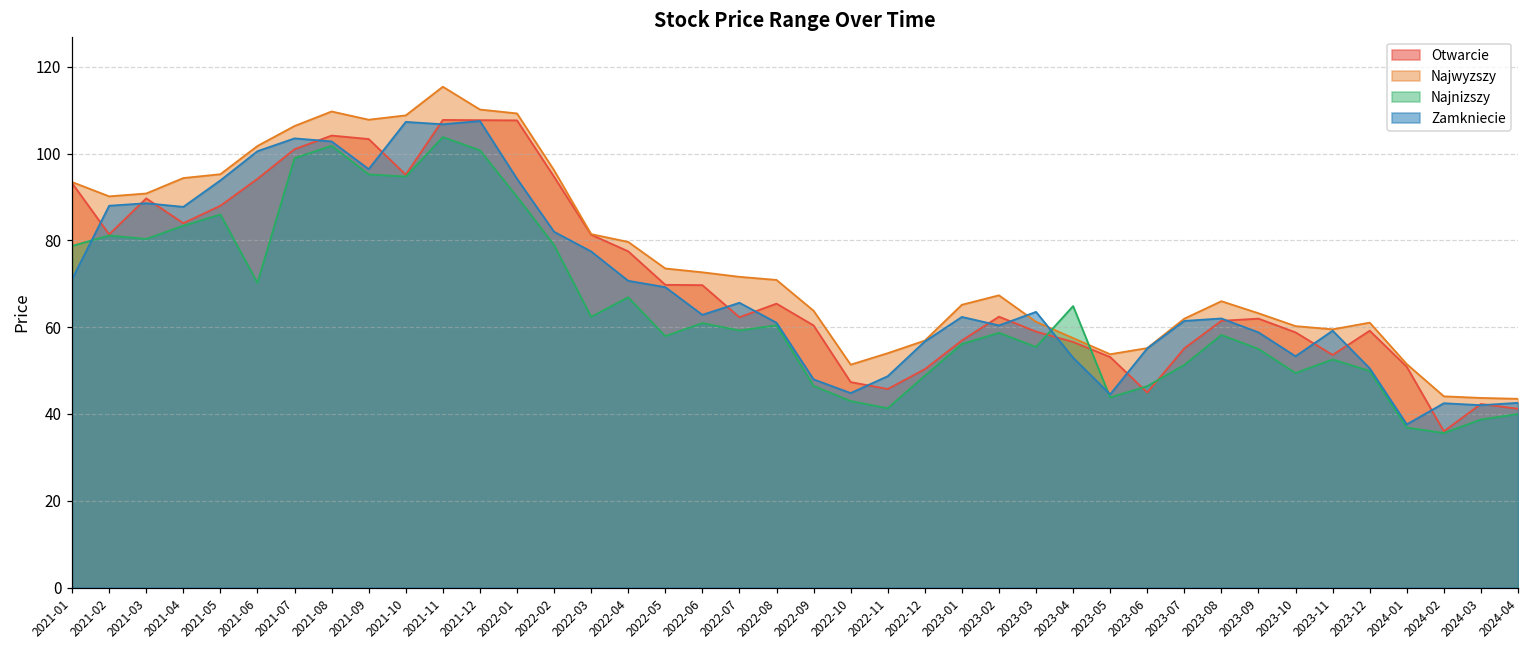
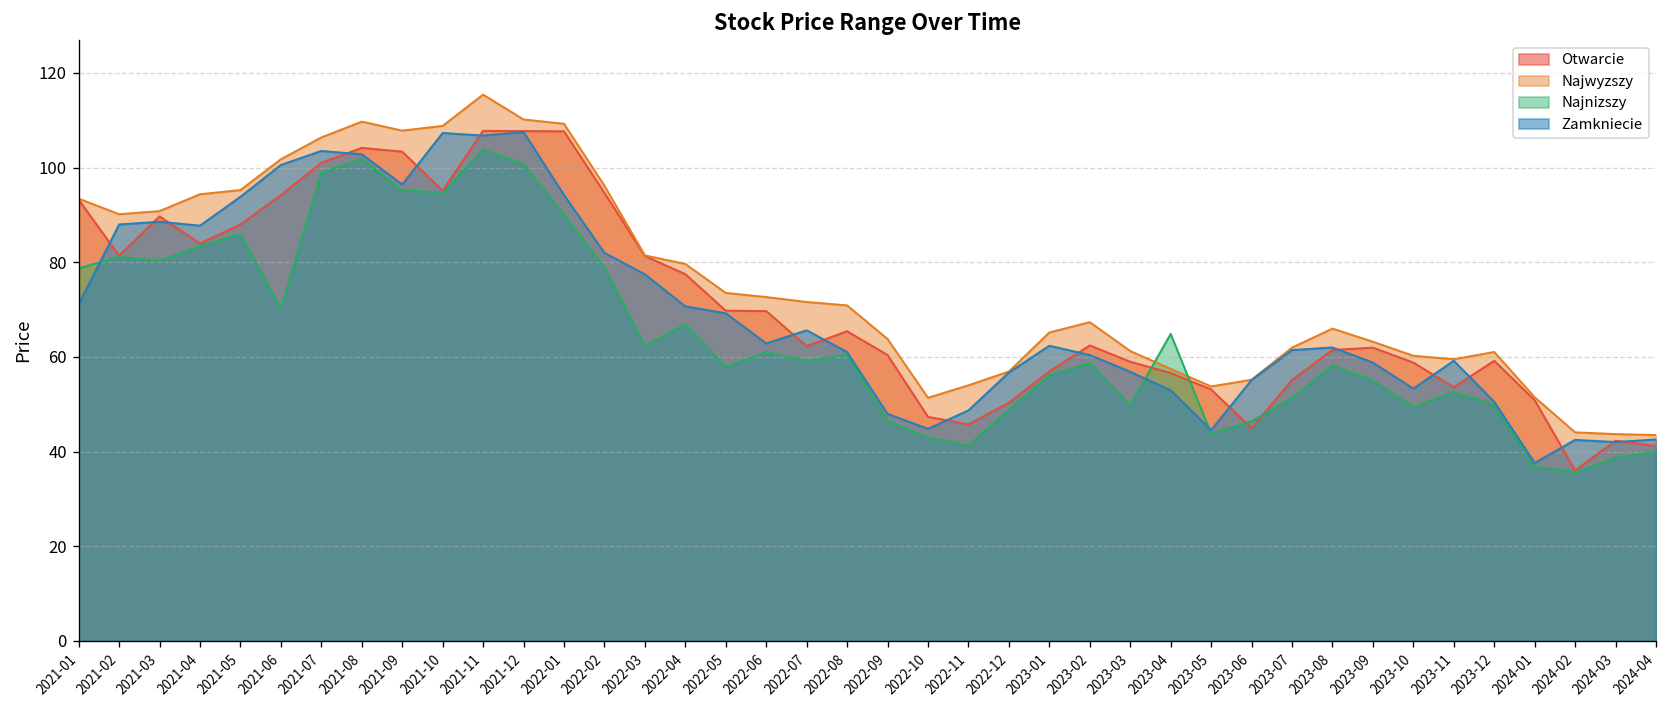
  {
    "Najnizszy": {
      "2021-01": 79,
      "2021-03": 80,
      "2021-05": 86,
      "2021-06": 70,
      "2021-07": 99,
      "2021-08": 102,
      "2021-09": 95,
      "2021-11": 104,
      "2021-12": 101,
      "2022-01": 90,
      "2022-02": 79,
      "2022-03": 62,
      "2022-04": 67,
      "2022-05": 58,
      "2022-06": 61,
      "2022-07": 59,
      "2022-09": 46,
      "2022-10": 43,
      "2022-11": 41,
      "2022-12": 49,
      "2023-01": 56,
      "2023-02": 59,
-     "2023-03": 55,
+     "2023-03": 50,
      "2023-04": 65,
      "2023-05": 44,
      "2023-06": 46,
      "2023-07": 51,
      "2023-08": 58,
      "2023-09": 55,
      "2023-10": 49,
      "2023-11": 53,
      "2024-01": 37,
      "2024-03": 39,
      "2024-04": 40
    },
    "Zamkniecie": {
      "2021-01": 71,
      "2021-02": 88,
      "2021-03": 89,
      "2021-04": 88,
      "2021-05": 94,
      "2021-06": 101,
      "2021-07": 104,
      "2021-08": 103,
      "2021-09": 96,
      "2021-10": 107,
      "2021-11": 107,
      "2022-01": 94,
      "2022-02": 82,
      "2022-03": 77,
      "2022-04": 71,
      "2022-06": 63,
      "2022-07": 66,
      "2022-09": 48,
      "2022-10": 45,
      "2022-11": 49,
      "2023-01": 62,
      "2023-02": 60,
-     "2023-03": 64,
+     "2023-03": 57,
      "2023-04": 53,
      "2023-05": 45,
      "2023-09": 59,
      "2023-10": 53,
      "2024-01": 38,
      "2024-02": 42,
      "2024-04": 43
    }
  }
